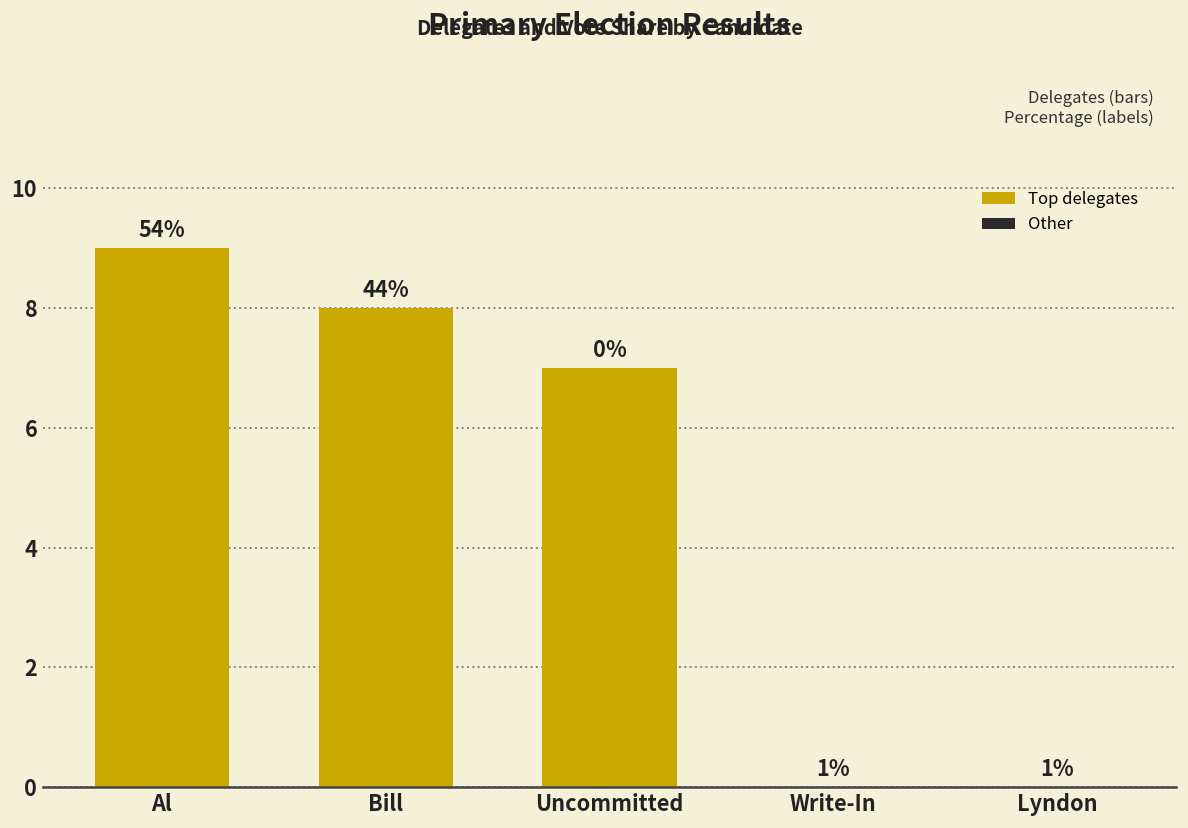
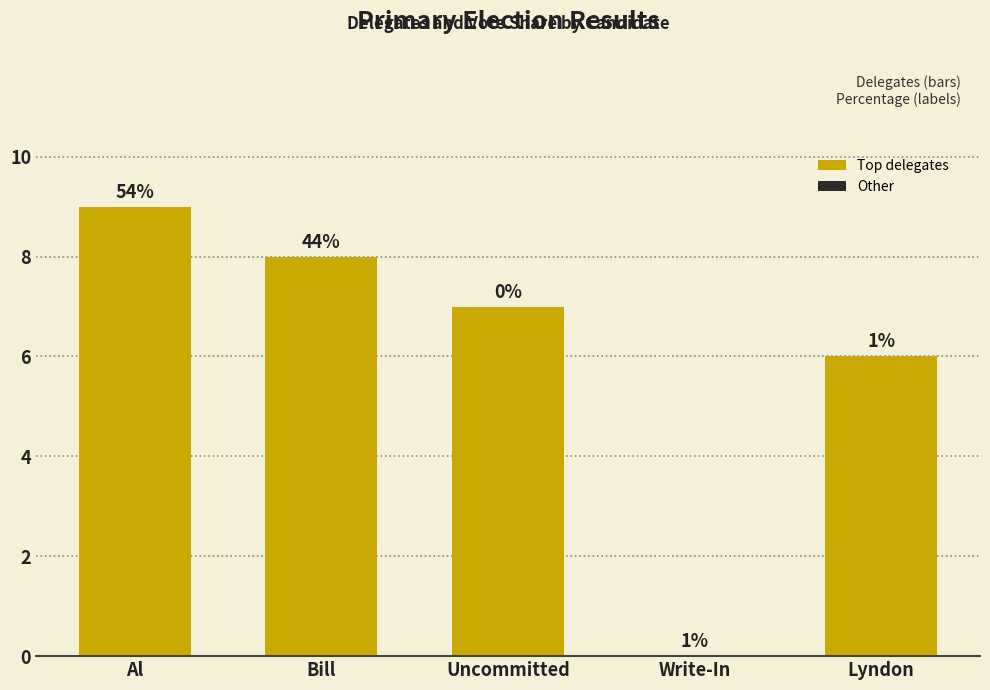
  {
-   "Lyndon": 0
+   "Lyndon": 6
  }
